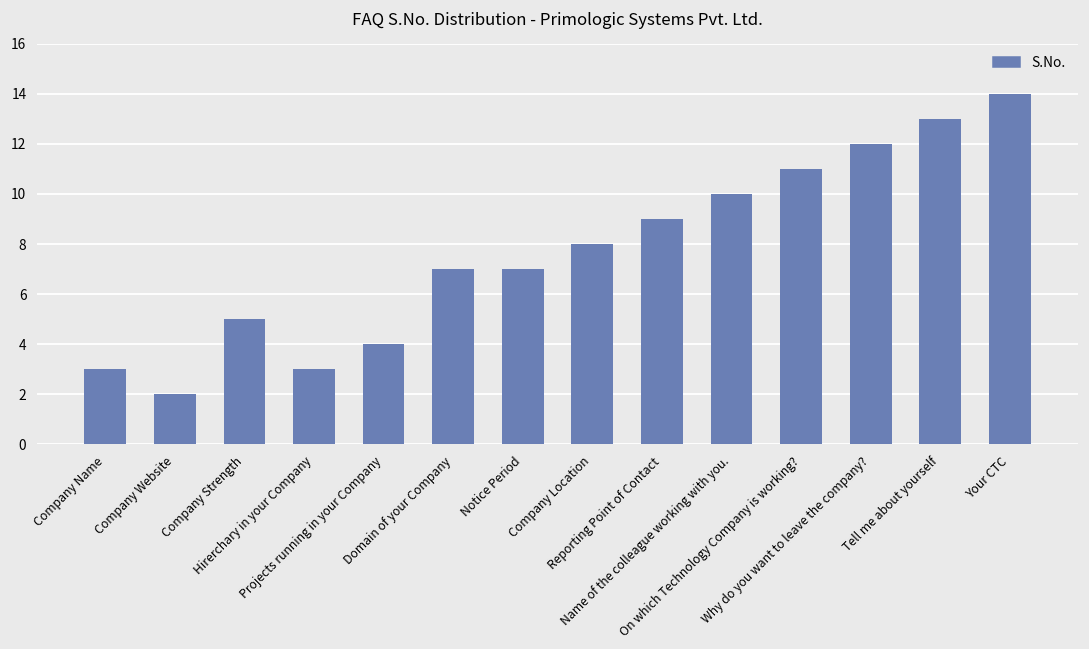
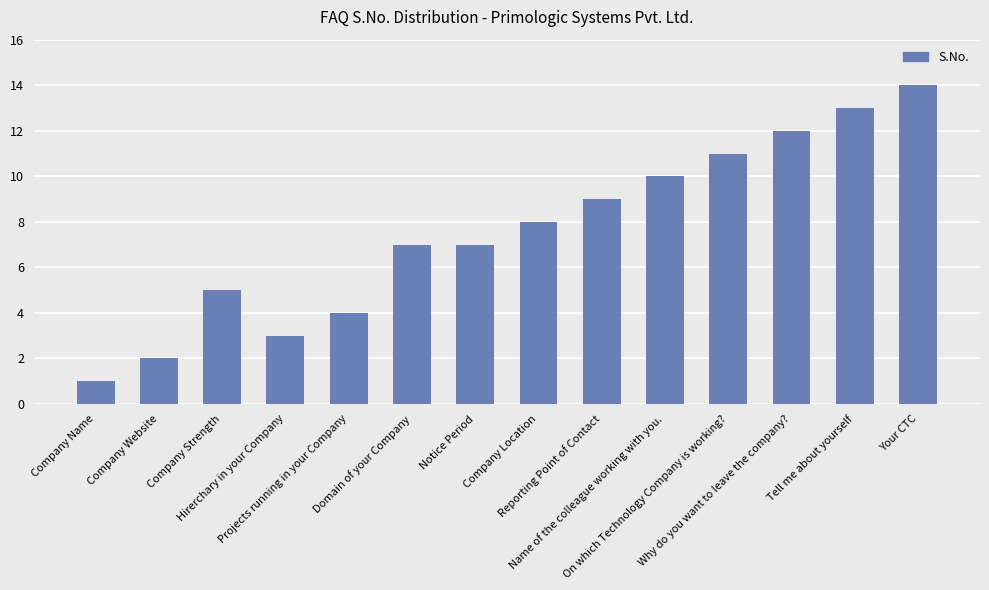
  {
-   "Company Name": 3,
+   "Company Name": 1,
    "Company Website": 2,
    "Company Strength": 5,
    "Hirerchary in your Company": 3,
    "Projects running in your Company": 4,
    "Domain of your Company": 7,
    "Notice Period": 7,
    "Company Location": 8,
    "Reporting Point of Contact": 9,
    "Name of the colleague working with you.": 10,
    "On which Technology Company is working?": 11,
    "Why do you want to leave the company?": 12,
    "Tell me about yourself": 13,
    "Your CTC": 14
  }
